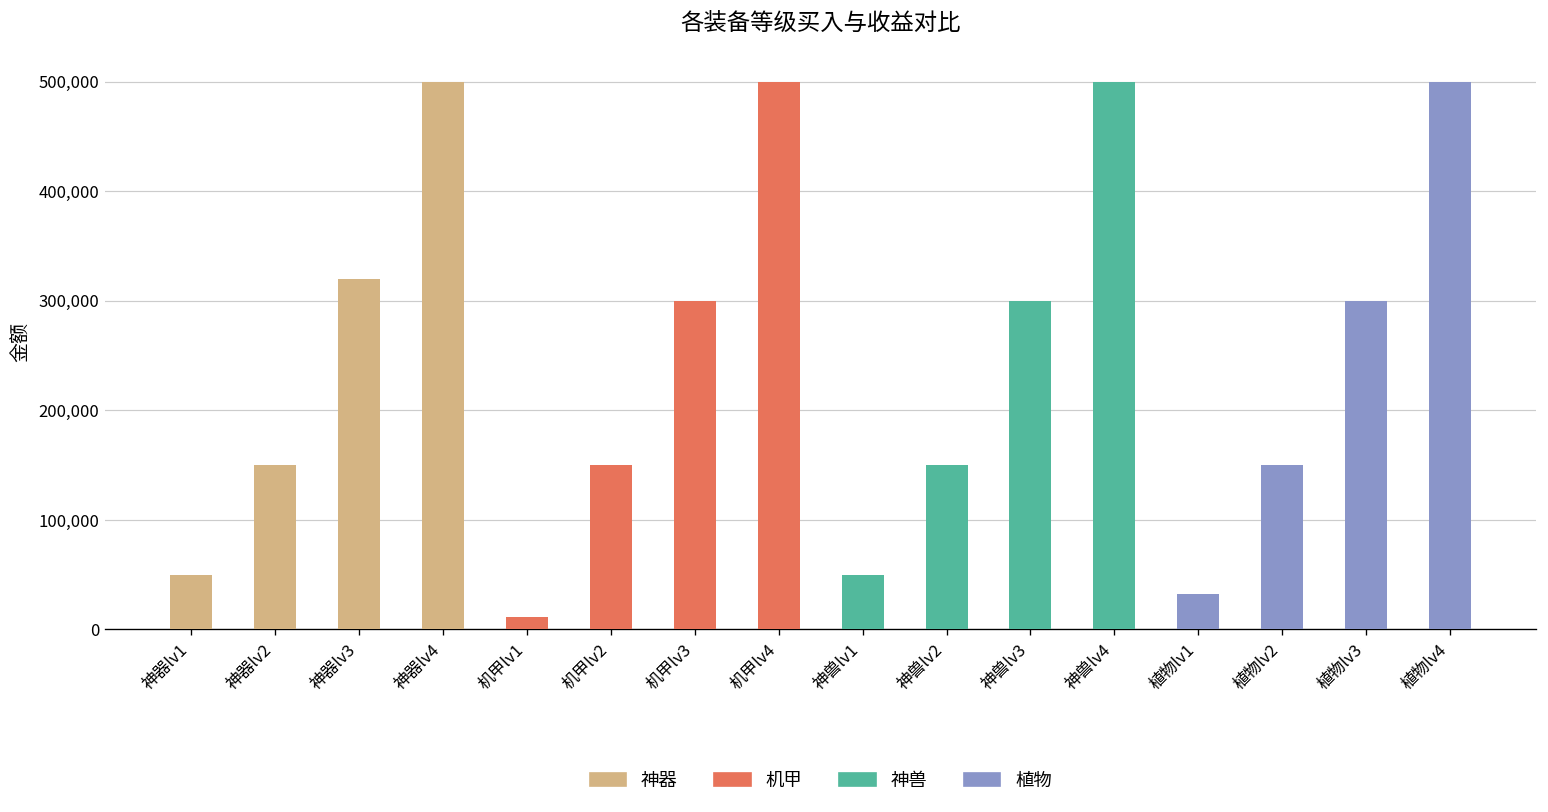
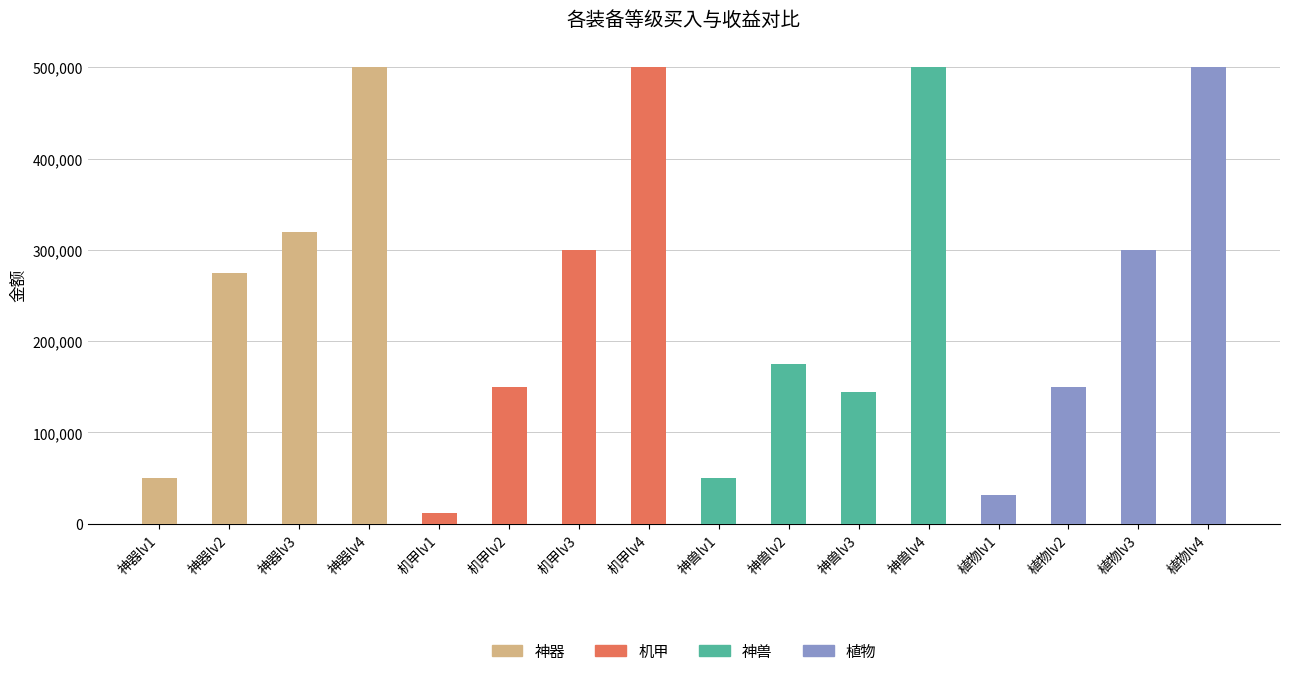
  {
    "神器lv1": "50,000",
-   "神器lv2": "150,000",
+   "神器lv2": "270,000",
    "神器lv3": "320,000",
    "神器lv4": "500,000",
    "机甲lv1": "10,000",
    "机甲lv2": "150,000",
    "机甲lv3": "300,000",
    "机甲lv4": "500,000",
    "神兽lv1": "50,000",
-   "神兽lv2": "150,000",
-   "神兽lv3": "300,000",
+   "神兽lv2": "170,000",
+   "神兽lv3": "140,000",
    "神兽lv4": "500,000",
    "植物lv1": "30,000",
    "植物lv2": "150,000",
    "植物lv3": "300,000",
    "植物lv4": "500,000"
  }
